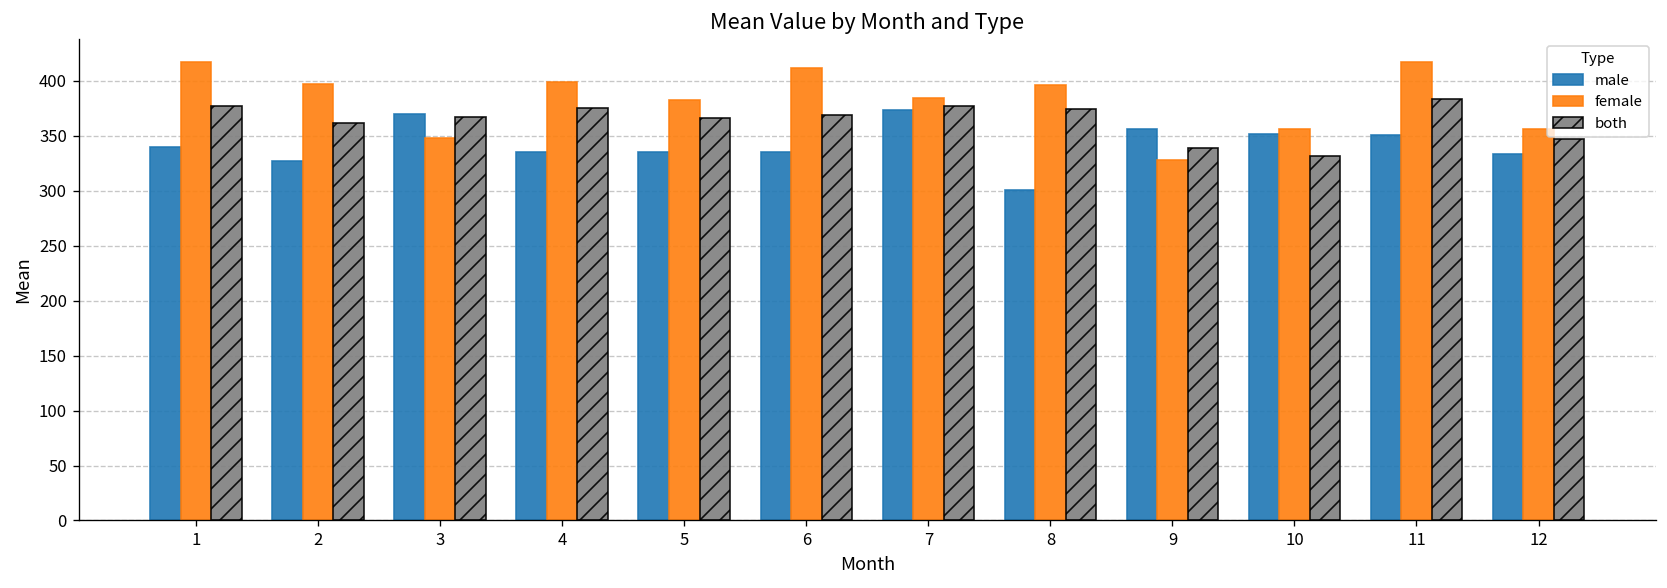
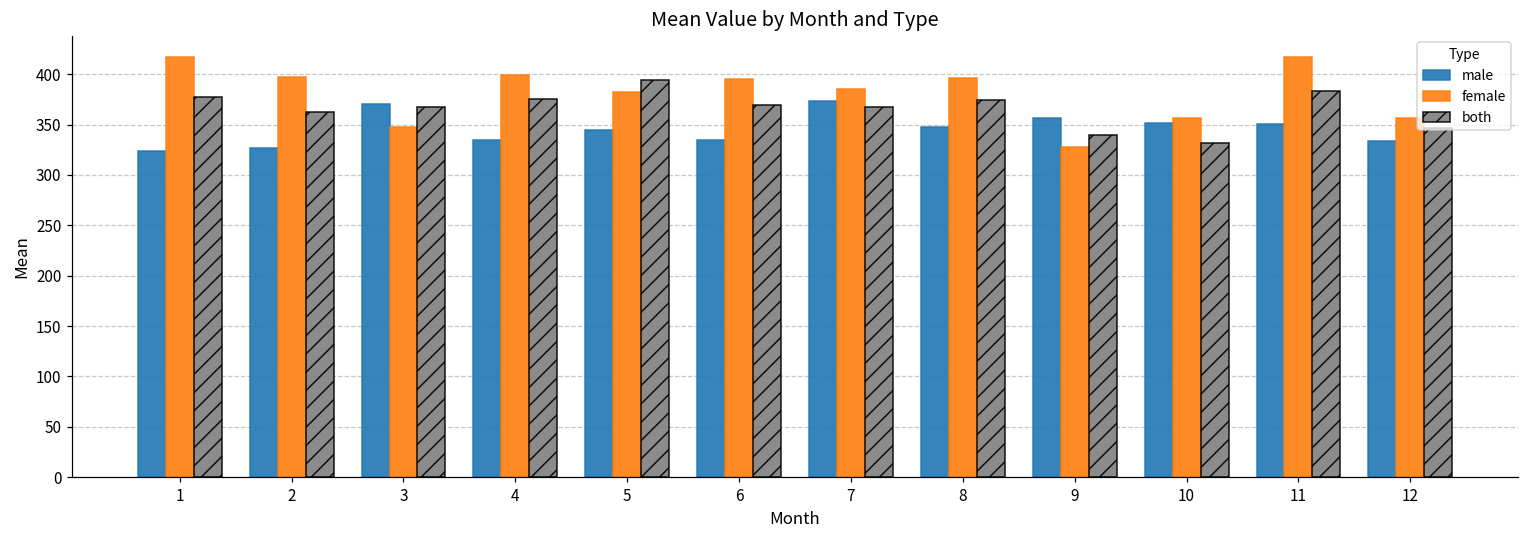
  {
    "male": {
-     "1": 340,
+     "1": 320,
      "2": 330,
      "3": 370,
      "4": 330,
-     "5": 335,
+     "5": 345,
      "6": 330,
      "7": 370,
-     "8": 300,
+     "8": 350,
      "9": 360,
      "10": 350,
      "11": 350,
      "12": 330
    },
    "female": {
      "1": 420,
      "2": 400,
      "3": 350,
      "4": 400,
      "5": 380,
-     "6": 410,
+     "6": 400,
      "7": 380,
      "8": 400,
      "9": 330,
      "10": 360,
      "11": 420,
      "12": 360
    },
    "both": {
      "1": 380,
      "2": 360,
      "3": 370,
      "4": 380,
-     "5": 370,
+     "5": 390,
      "6": 370,
-     "7": 380,
+     "7": 370,
      "8": 370,
      "9": 340,
      "10": 330,
      "11": 380
    }
  }
